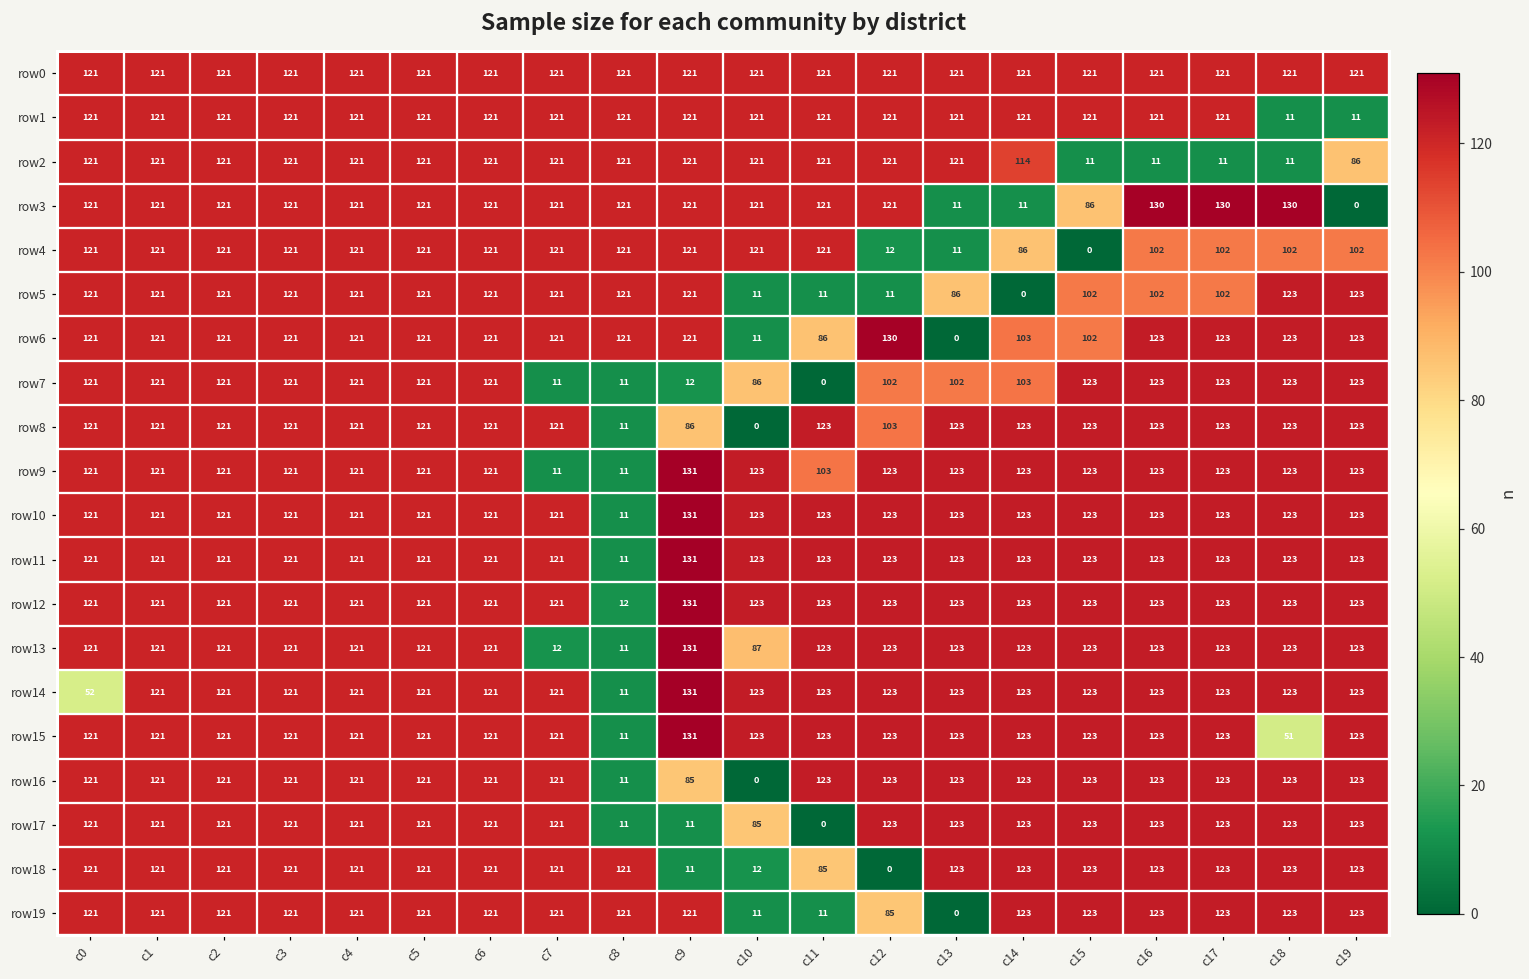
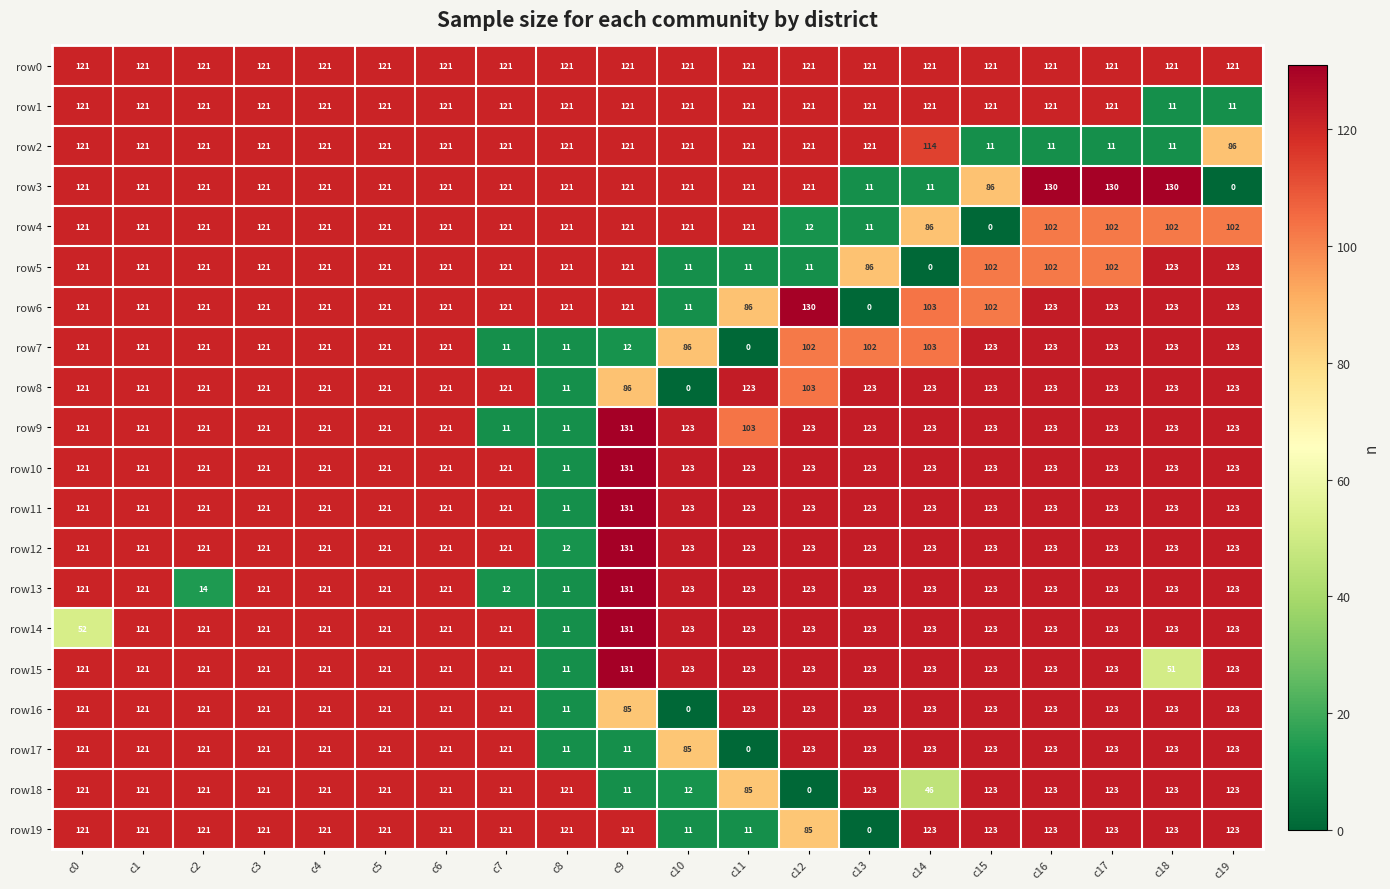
  {
    "row13": {
      "c0": 121,
      "c1": 121,
-     "c2": 121,
+     "c2": 14,
      "c3": 121,
      "c4": 121,
      "c5": 121,
      "c6": 121,
      "c7": 12,
      "c8": 11,
      "c9": 131,
-     "c10": 87,
+     "c10": 123,
      "c11": 123,
      "c12": 123,
      "c13": 123,
      "c14": 123,
      "c15": 123,
      "c16": 123,
      "c17": 123,
      "c18": 123,
      "c19": 123
    },
    "row18": {
      "c0": 121,
      "c1": 121,
      "c2": 121,
      "c3": 121,
      "c4": 121,
      "c5": 121,
      "c6": 121,
      "c7": 121,
      "c8": 121,
      "c9": 11,
      "c10": 12,
      "c11": 85,
      "c12": 0,
      "c13": 123,
-     "c14": 123,
+     "c14": 46,
      "c15": 123,
      "c16": 123,
      "c17": 123,
      "c18": 123,
      "c19": 123
    }
  }
